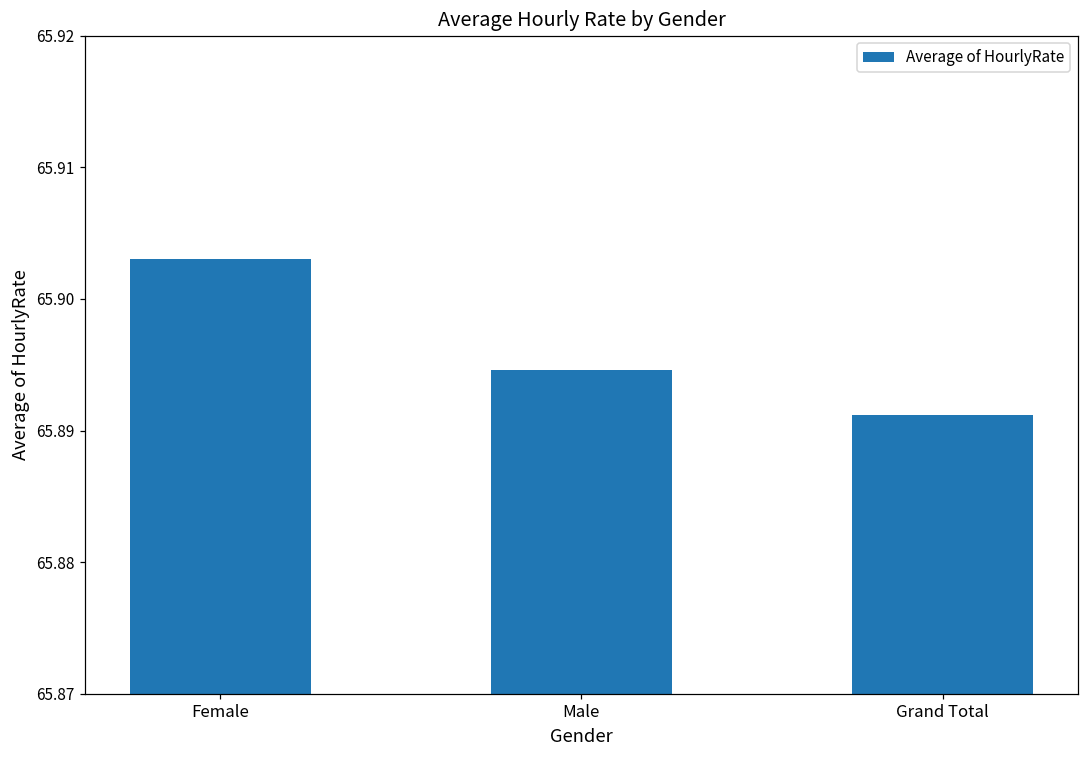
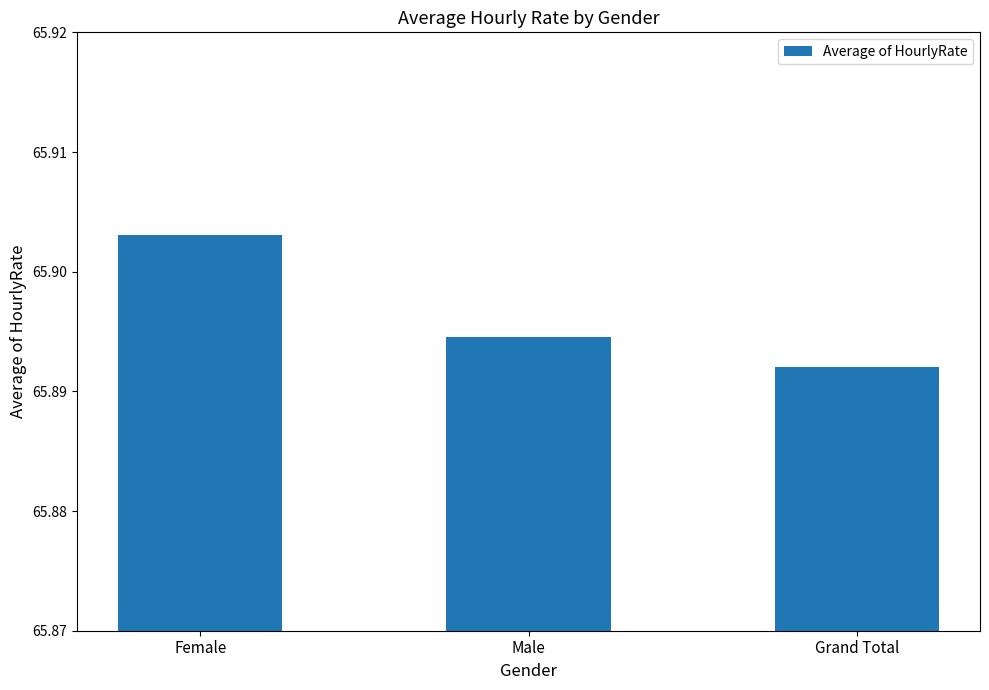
  {
    "Female": 65.9031,
    "Male": 65.8946,
-   "Grand Total": 65.8912
+   "Grand Total": 65.8920
  }
